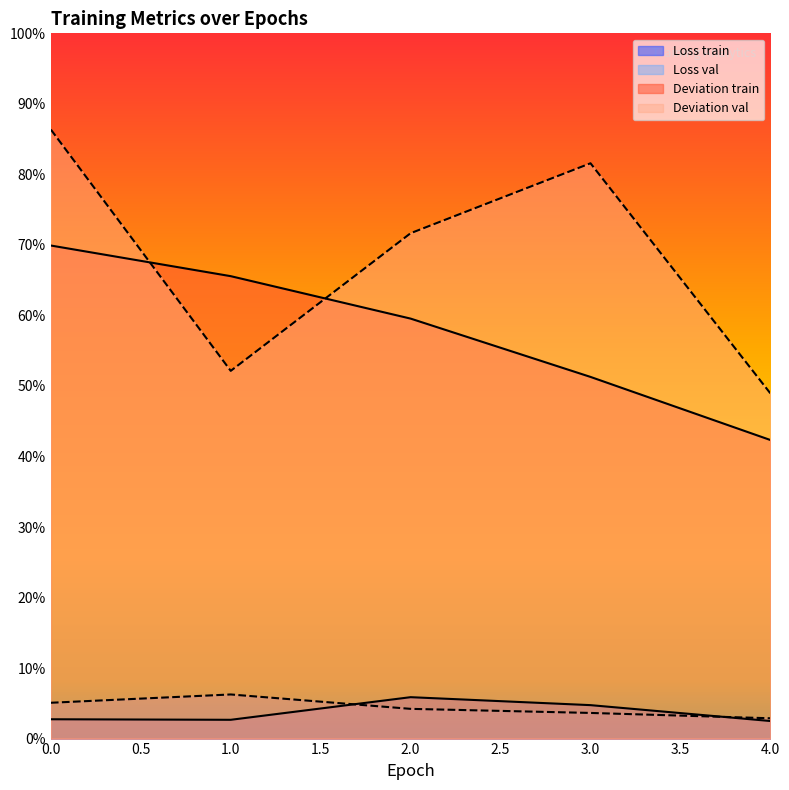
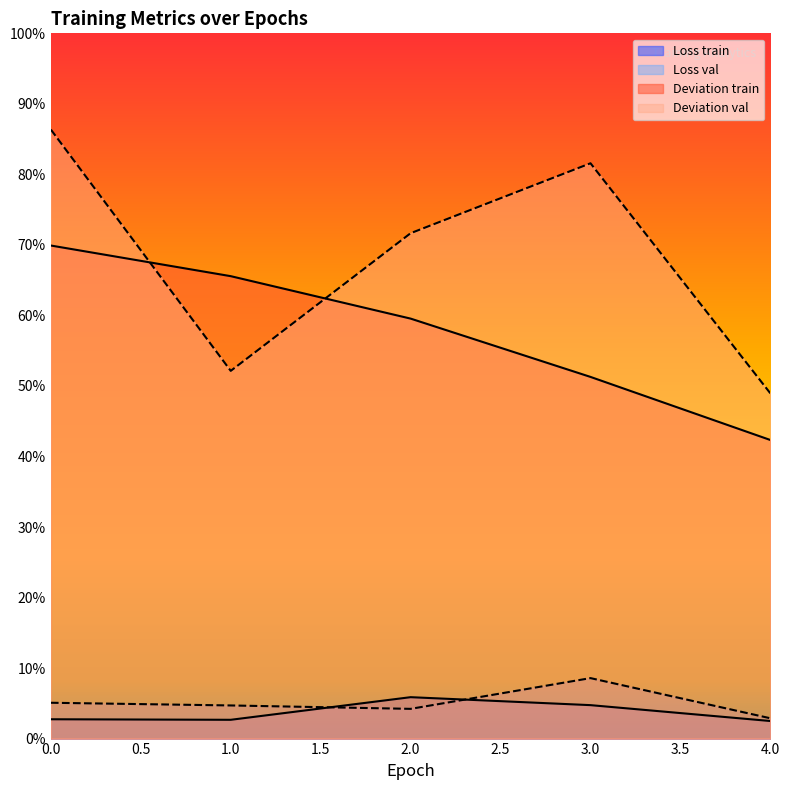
  {
    "Loss train": {
      "0.0": "3%",
      "1.0": "3%",
      "2.0": "6%",
      "3.0": "5%",
      "4.0": "2%"
    },
    "Loss val": {
      "0.0": "5%",
-     "1.0": "6%",
+     "1.0": "5%",
      "2.0": "4%",
-     "3.0": "4%",
+     "3.0": "9%",
      "4.0": "3%"
    },
    "Deviation train": {
      "0.0": "70%",
      "1.0": "66%",
      "2.0": "60%",
      "3.0": "51%",
      "4.0": "42%"
    },
    "Deviation val": {
      "0.0": "86%",
      "1.0": "52%",
      "2.0": "72%",
      "3.0": "82%",
      "4.0": "49%"
    }
  }
